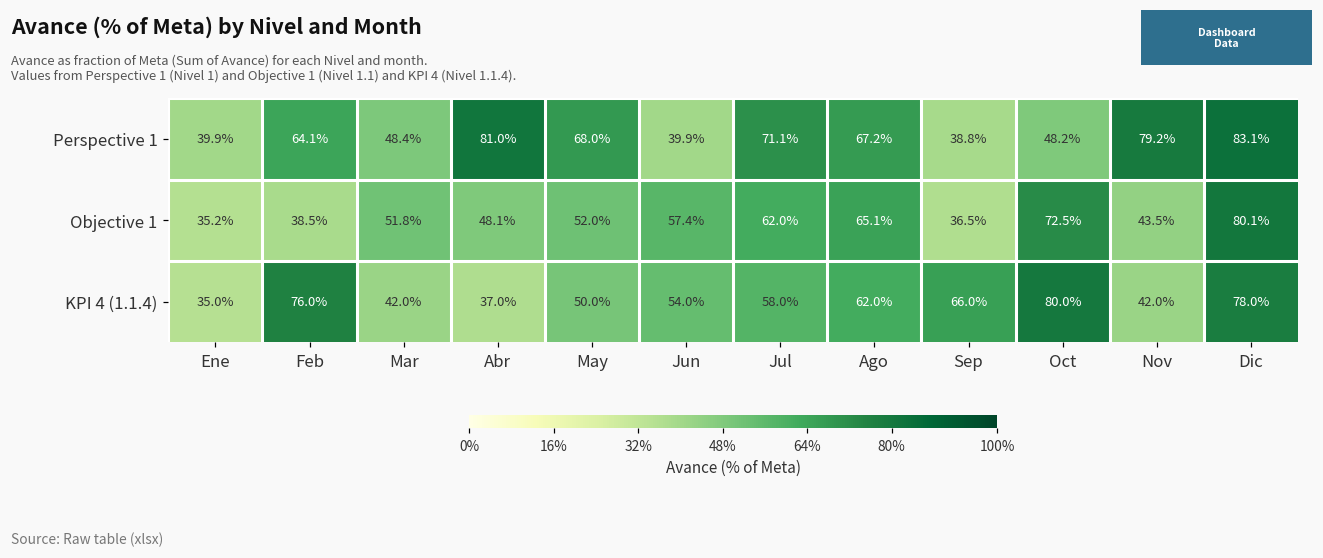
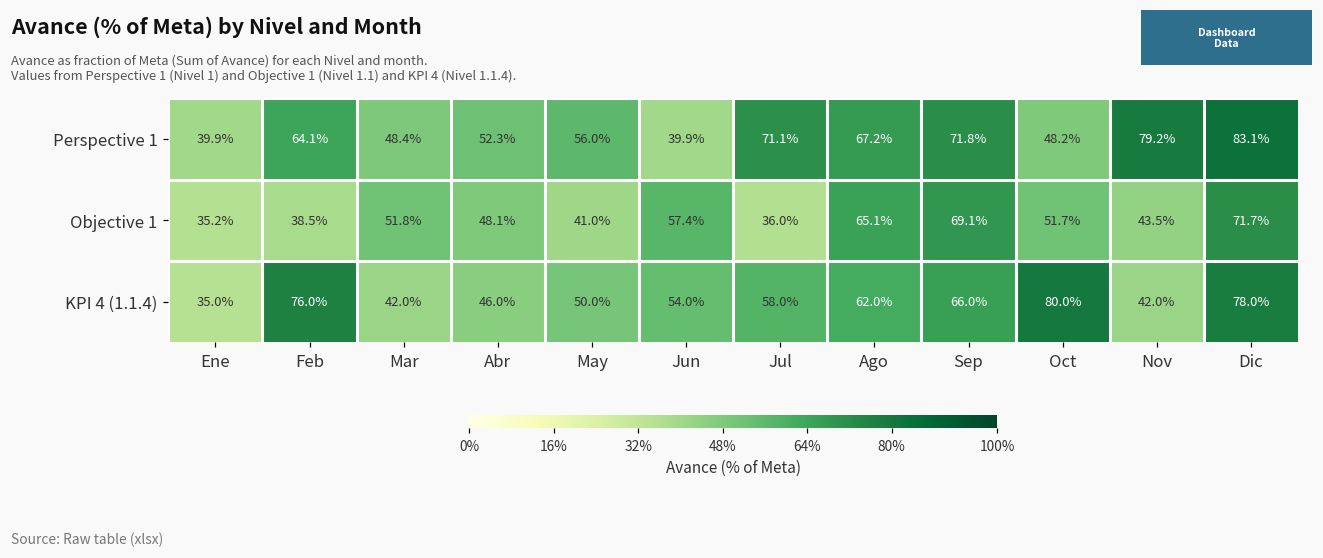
  {
    "Perspective 1": {
      "Ene": "39.9%",
      "Feb": "64.1%",
      "Mar": "48.4%",
-     "Abr": "81.0%",
-     "May": "68.0%",
+     "Abr": "52.3%",
+     "May": "56.0%",
      "Jun": "39.9%",
      "Jul": "71.1%",
      "Ago": "67.2%",
-     "Sep": "38.8%",
+     "Sep": "71.8%",
      "Oct": "48.2%",
      "Nov": "79.2%",
      "Dic": "83.1%"
    },
    "Objective 1": {
      "Ene": "35.2%",
      "Feb": "38.5%",
      "Mar": "51.8%",
      "Abr": "48.1%",
-     "May": "52.0%",
+     "May": "41.0%",
      "Jun": "57.4%",
-     "Jul": "62.0%",
+     "Jul": "36.0%",
      "Ago": "65.1%",
-     "Sep": "36.5%",
-     "Oct": "72.5%",
+     "Sep": "69.1%",
+     "Oct": "51.7%",
      "Nov": "43.5%",
-     "Dic": "80.1%"
+     "Dic": "71.7%"
    },
    "KPI 4 (1.1.4)": {
      "Ene": "35.0%",
      "Feb": "76.0%",
      "Mar": "42.0%",
-     "Abr": "37.0%",
+     "Abr": "46.0%",
      "May": "50.0%",
      "Jun": "54.0%",
      "Jul": "58.0%",
      "Ago": "62.0%",
      "Sep": "66.0%",
      "Oct": "80.0%",
      "Nov": "42.0%",
      "Dic": "78.0%"
    }
  }
